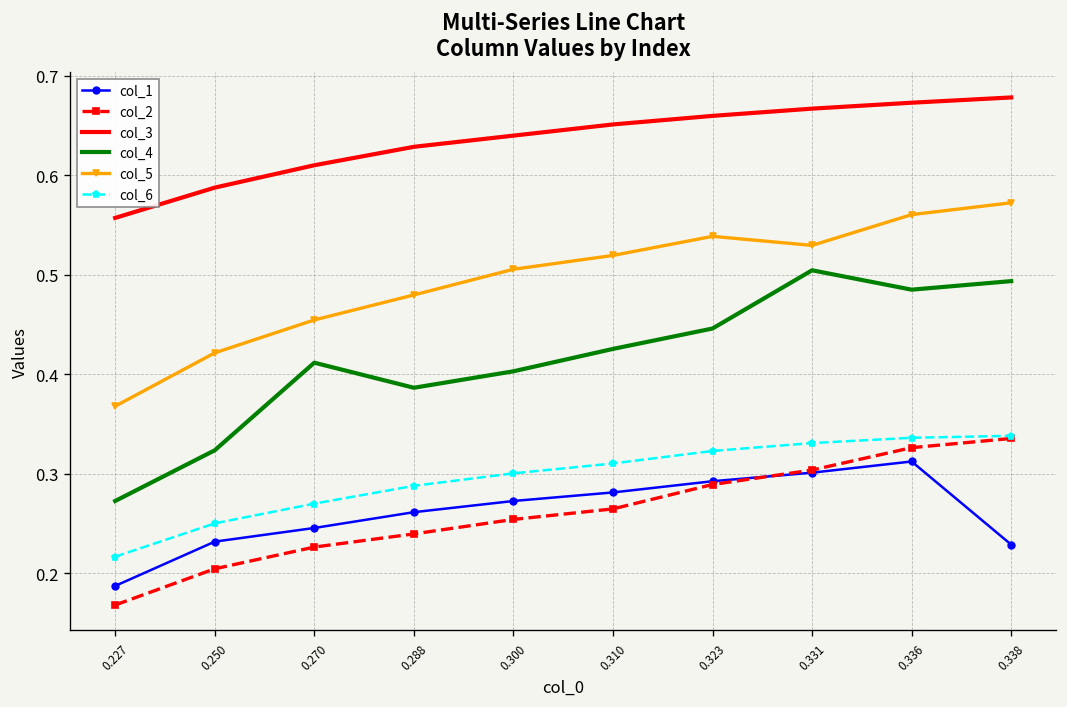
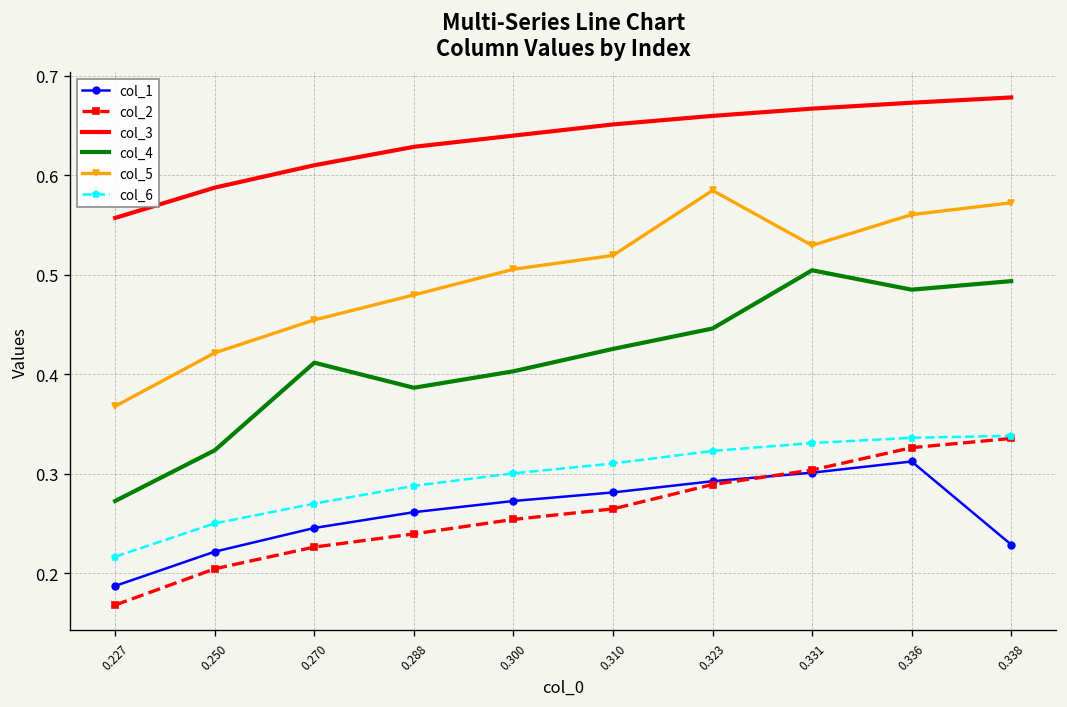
  {
    "col_1": {
      "0.227": 0.19,
-     "0.250": 0.23,
+     "0.250": 0.22,
      "0.270": 0.25,
      "0.288": 0.26,
      "0.300": 0.27,
      "0.310": 0.28,
      "0.323": 0.29,
      "0.336": 0.31,
      "0.338": 0.23
    },
    "col_4": {
      "0.227": 0.27,
      "0.250": 0.32,
      "0.270": 0.41,
      "0.288": 0.39,
      "0.300": 0.40,
      "0.310": 0.43,
      "0.323": 0.45,
      "0.331": 0.50,
      "0.336": 0.48,
      "0.338": 0.49
    },
    "col_5": {
      "0.227": 0.37,
      "0.250": 0.42,
      "0.270": 0.45,
      "0.288": 0.48,
      "0.300": 0.51,
      "0.310": 0.52,
-     "0.323": 0.54,
+     "0.323": 0.58,
      "0.331": 0.53,
      "0.336": 0.56,
      "0.338": 0.57
    },
    "col_6": {
      "0.227": 0.22,
      "0.250": 0.25,
      "0.270": 0.27,
      "0.288": 0.29,
      "0.300": 0.30,
      "0.310": 0.31,
      "0.323": 0.32,
      "0.331": 0.33,
      "0.336": 0.34
    }
  }
